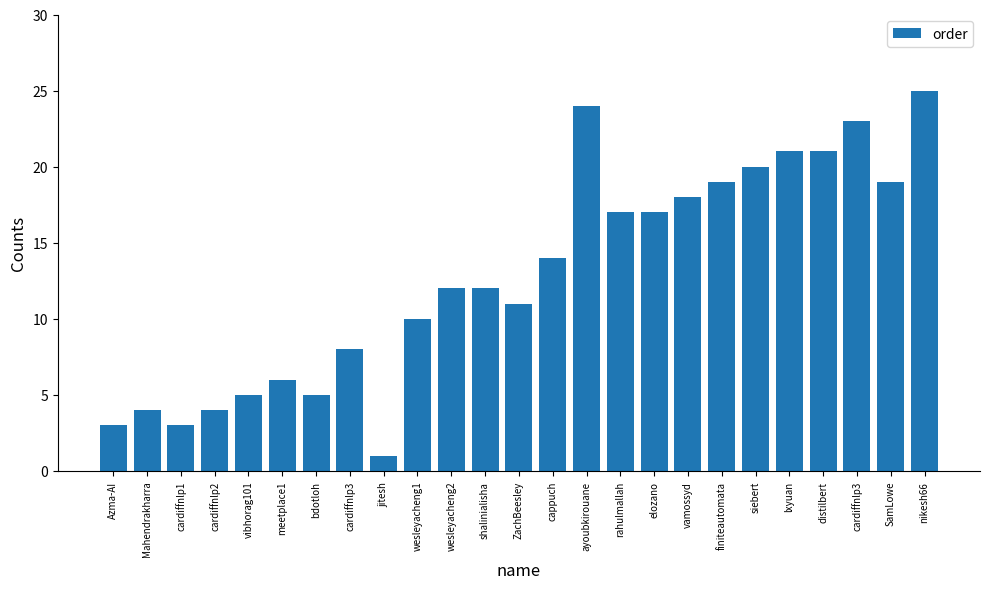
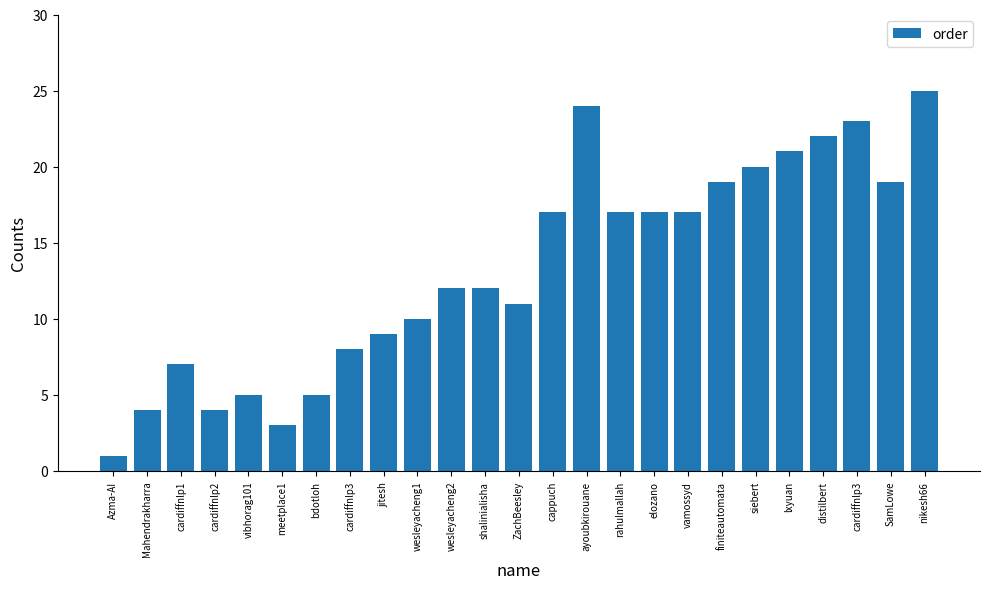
  {
-   "Azma-AI": 3,
+   "Azma-AI": 1,
    "Mahendrakharra": 4,
-   "cardiffnlp1": 3,
+   "cardiffnlp1": 7,
    "cardiffnlp2": 4,
    "vibhorag101": 5,
-   "meetplace1": 6,
+   "meetplace1": 3,
    "bdotloh": 5,
-   "jitesh": 1,
+   "jitesh": 9,
    "wesleyacheng1": 10,
    "wesleyacheng2": 12,
    "shalinialisha": 12,
    "ZachBeesley": 11,
-   "cappuch": 14,
+   "cappuch": 17,
    "ayoubkirouane": 24,
    "rahulmallah": 17,
    "elozano": 17,
-   "vamossyd": 18,
+   "vamossyd": 17,
    "finiteautomata": 19,
    "siebert": 20,
    "lxyuan": 21,
-   "distilbert": 21,
+   "distilbert": 22,
    "SamLowe": 19,
    "nikesh66": 25
  }
